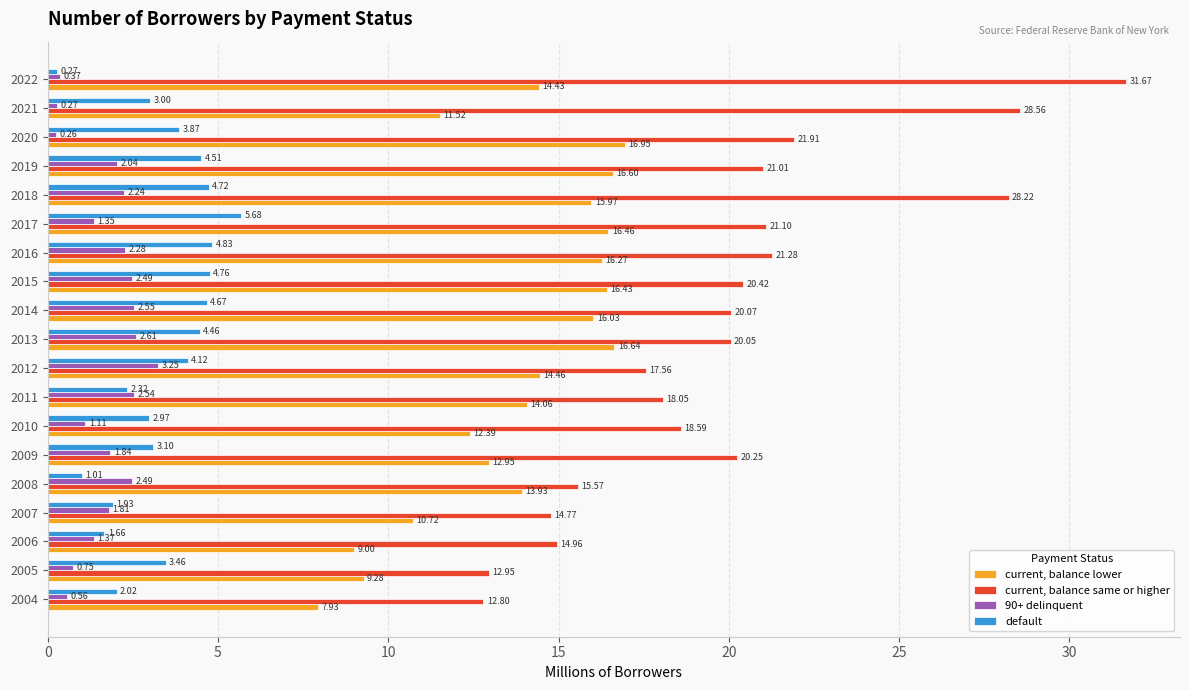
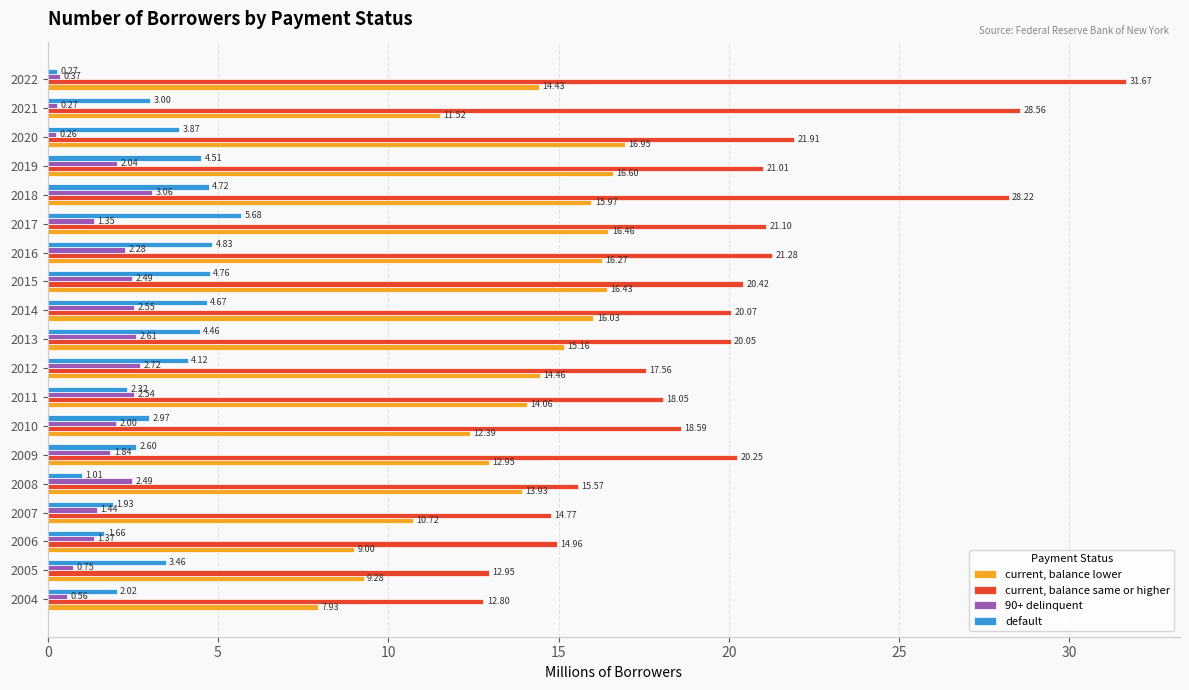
  {
    "current, balance lower": {
      "2022": 14.43,
      "2021": 11.52,
      "2020": 16.95,
      "2019": 16.60,
      "2018": 15.97,
      "2017": 16.46,
      "2016": 16.27,
      "2015": 16.43,
      "2014": 16.03,
-     "2013": 16.64,
+     "2013": 15.16,
      "2012": 14.46,
      "2011": 14.06,
      "2010": 12.39,
      "2009": 12.95,
      "2008": 13.93,
      "2007": 10.72,
      "2006": 9.00,
      "2005": 9.28,
      "2004": 7.93
    },
    "current, balance same or higher": {
      "2022": 31.67,
      "2021": 28.56,
      "2020": 21.91,
      "2019": 21.01,
      "2018": 28.22,
      "2017": 21.10,
      "2016": 21.28,
      "2015": 20.42,
      "2014": 20.07,
      "2013": 20.05,
      "2012": 17.56,
      "2011": 18.05,
      "2010": 18.59,
      "2009": 20.25,
      "2008": 15.57,
      "2007": 14.77,
      "2006": 14.96,
      "2005": 12.95,
      "2004": 12.80
    },
    "90+ delinquent": {
      "2021": 0.27,
      "2020": 0.26,
      "2019": 2.04,
-     "2018": 2.24,
+     "2018": 3.06,
      "2017": 1.35,
      "2016": 2.28,
      "2015": 2.49,
      "2014": 2.55,
      "2013": 2.61,
-     "2012": 3.25,
-     "2010": 1.11,
+     "2012": 2.72,
+     "2010": 2.00,
      "2009": 1.84,
      "2008": 2.49,
-     "2007": 1.81,
+     "2007": 1.44,
      "2005": 0.75,
      "2004": 0.56
    },
    "default": {
      "2021": 3.00,
      "2020": 3.87,
      "2019": 4.51,
      "2018": 4.72,
      "2017": 5.68,
      "2016": 4.83,
      "2015": 4.76,
      "2014": 4.67,
      "2013": 4.46,
      "2012": 4.12,
      "2010": 2.97,
-     "2009": 3.10,
+     "2009": 2.60,
      "2008": 1.01,
      "2005": 3.46,
      "2004": 2.02
    }
  }
